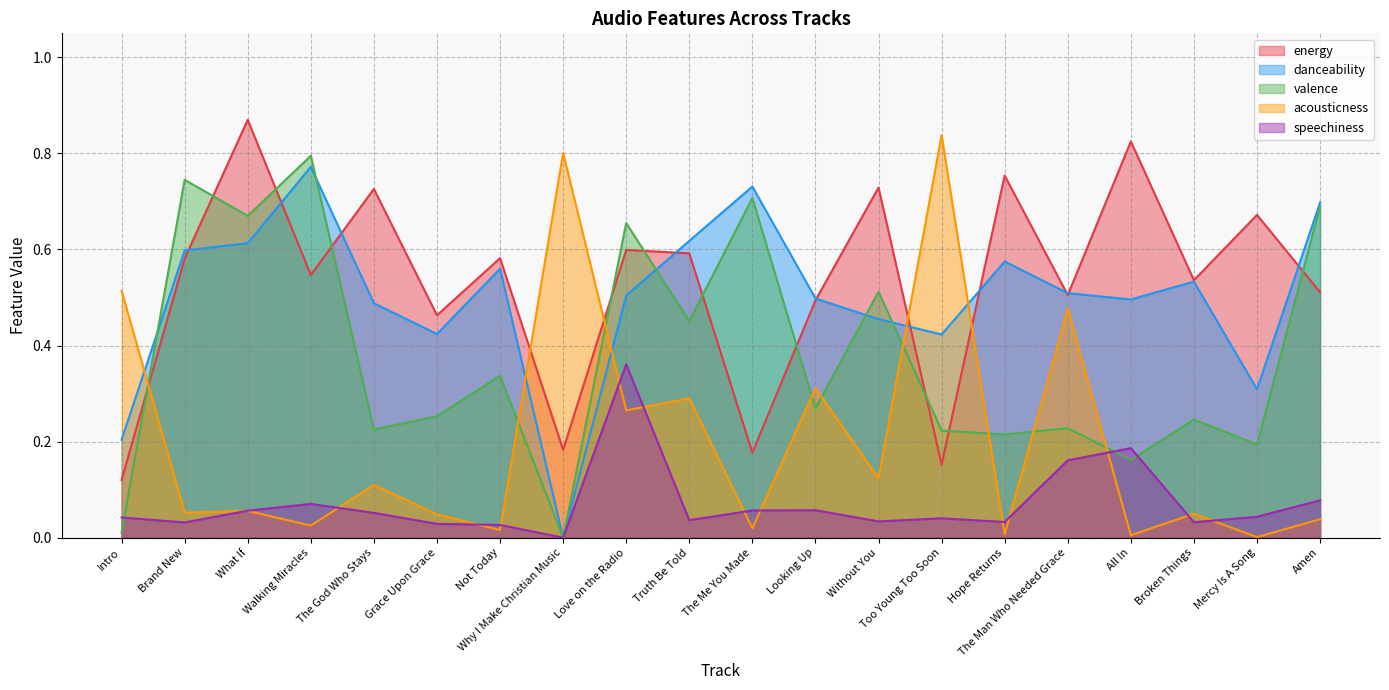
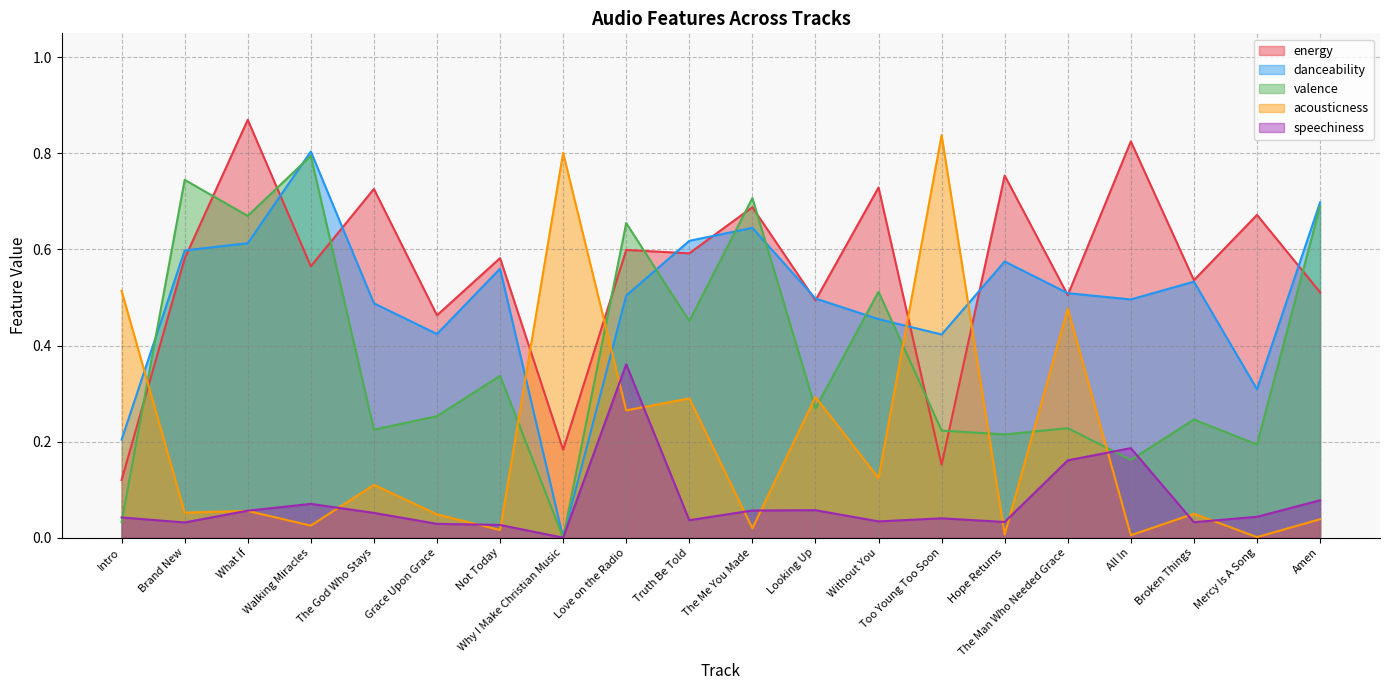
  {
    "energy": {
      "Intro": 0.12,
      "Brand New": 0.58,
      "What If": 0.87,
-     "Walking Miracles": 0.55,
+     "Walking Miracles": 0.57,
      "The God Who Stays": 0.73,
      "Grace Upon Grace": 0.46,
      "Not Today": 0.58,
      "Why I Make Christian Music": 0.18,
      "Love on the Radio": 0.60,
      "Truth Be Told": 0.59,
-     "The Me You Made": 0.18,
+     "The Me You Made": 0.69,
      "Without You": 0.73,
      "Too Young Too Soon": 0.15,
      "Hope Returns": 0.75,
      "All In": 0.83,
      "Mercy Is A Song": 0.67,
      "Amen": 0.51
    },
    "danceability": {
      "Intro": 0.20,
      "Brand New": 0.60,
      "What If": 0.61,
-     "Walking Miracles": 0.77,
+     "Walking Miracles": 0.80,
      "The God Who Stays": 0.49,
      "Grace Upon Grace": 0.42,
      "Not Today": 0.56,
      "Love on the Radio": 0.50,
      "Truth Be Told": 0.62,
-     "The Me You Made": 0.73,
+     "The Me You Made": 0.65,
      "Without You": 0.46,
      "Too Young Too Soon": 0.42,
      "Hope Returns": 0.58,
      "All In": 0.50,
      "Mercy Is A Song": 0.31,
      "Amen": 0.70
    },
    "valence": {
-     "Intro": 0.01,
+     "Intro": 0.03,
      "Brand New": 0.75,
      "What If": 0.67,
      "Walking Miracles": 0.80,
      "The God Who Stays": 0.23,
      "Grace Upon Grace": 0.25,
      "Not Today": 0.34,
      "Love on the Radio": 0.66,
      "Truth Be Told": 0.45,
      "The Me You Made": 0.71,
      "Looking Up": 0.27,
      "Without You": 0.51,
      "Too Young Too Soon": 0.22,
      "Hope Returns": 0.22,
      "The Man Who Needed Grace": 0.23,
      "All In": 0.16,
      "Broken Things": 0.25,
      "Mercy Is A Song": 0.19,
      "Amen": 0.69
    },
    "acousticness": {
      "Intro": 0.51,
      "Brand New": 0.05,
      "Walking Miracles": 0.03,
      "The God Who Stays": 0.11,
      "Grace Upon Grace": 0.05,
      "Not Today": 0.02,
      "Why I Make Christian Music": 0.80,
      "Love on the Radio": 0.27,
      "Truth Be Told": 0.29,
      "The Me You Made": 0.02,
-     "Looking Up": 0.31,
+     "Looking Up": 0.29,
      "Without You": 0.12,
      "Too Young Too Soon": 0.84,
      "Hope Returns": 0.01,
      "The Man Who Needed Grace": 0.48,
      "All In": 0.01,
      "Broken Things": 0.05,
      "Mercy Is A Song": 0.00,
      "Amen": 0.04
    },
    "speechiness": {
      "Intro": 0.04,
      "Brand New": 0.03,
      "Walking Miracles": 0.07,
      "The God Who Stays": 0.05,
      "Grace Upon Grace": 0.03,
      "Not Today": 0.03,
      "Love on the Radio": 0.36,
      "Truth Be Told": 0.04,
      "The Me You Made": 0.06,
      "Looking Up": 0.06,
      "Without You": 0.03,
      "Too Young Too Soon": 0.04,
      "Hope Returns": 0.03,
      "The Man Who Needed Grace": 0.16,
      "All In": 0.19,
      "Broken Things": 0.03,
      "Mercy Is A Song": 0.04,
      "Amen": 0.08
    }
  }
